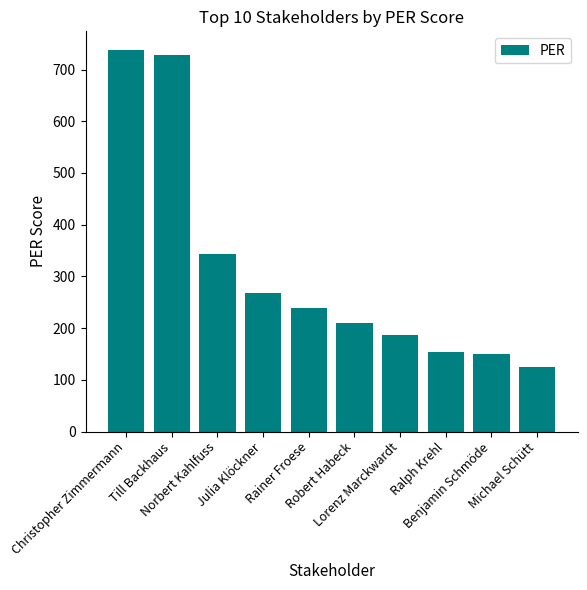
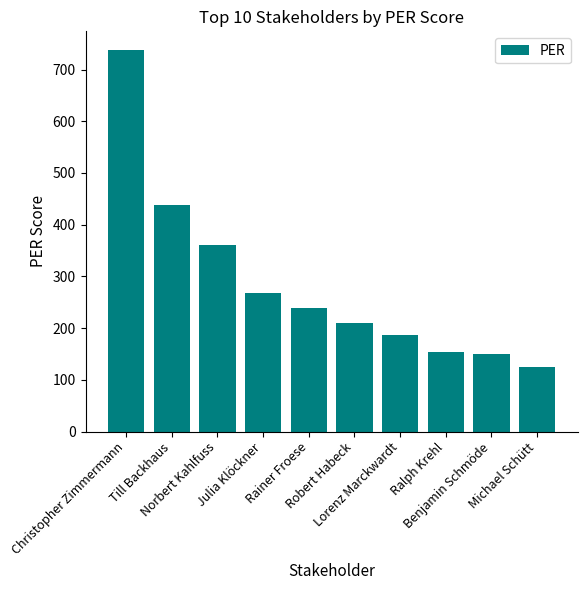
  {
    "Christopher Zimmermann": 740,
-   "Till Backhaus": 730,
-   "Norbert Kahlfuss": 340,
+   "Till Backhaus": 440,
+   "Norbert Kahlfuss": 360,
    "Julia Klöckner": 270,
    "Rainer Froese": 240,
    "Robert Habeck": 210,
    "Lorenz Marckwardt": 190,
    "Ralph Krehl": 150,
    "Benjamin Schmöde": 150,
    "Michael Schütt": 120
  }
